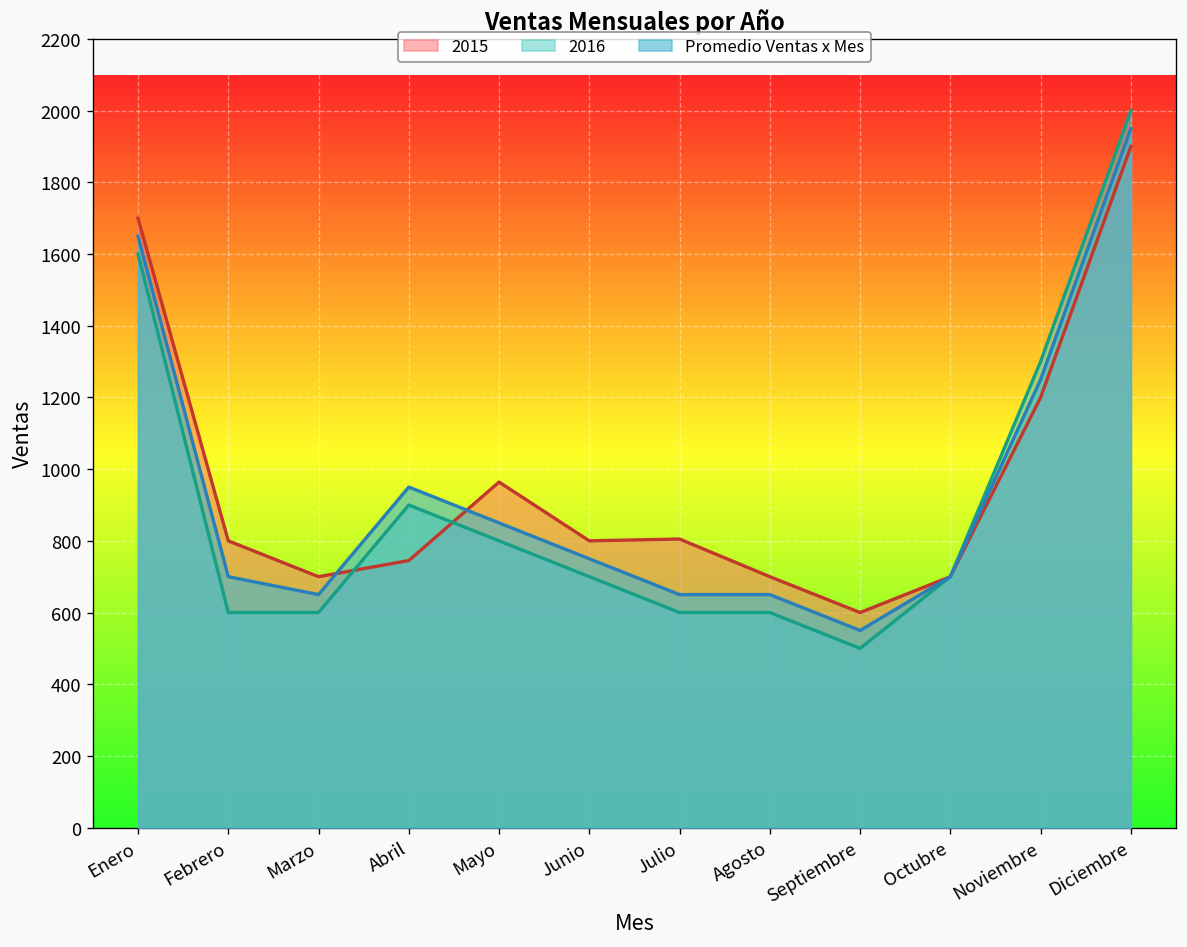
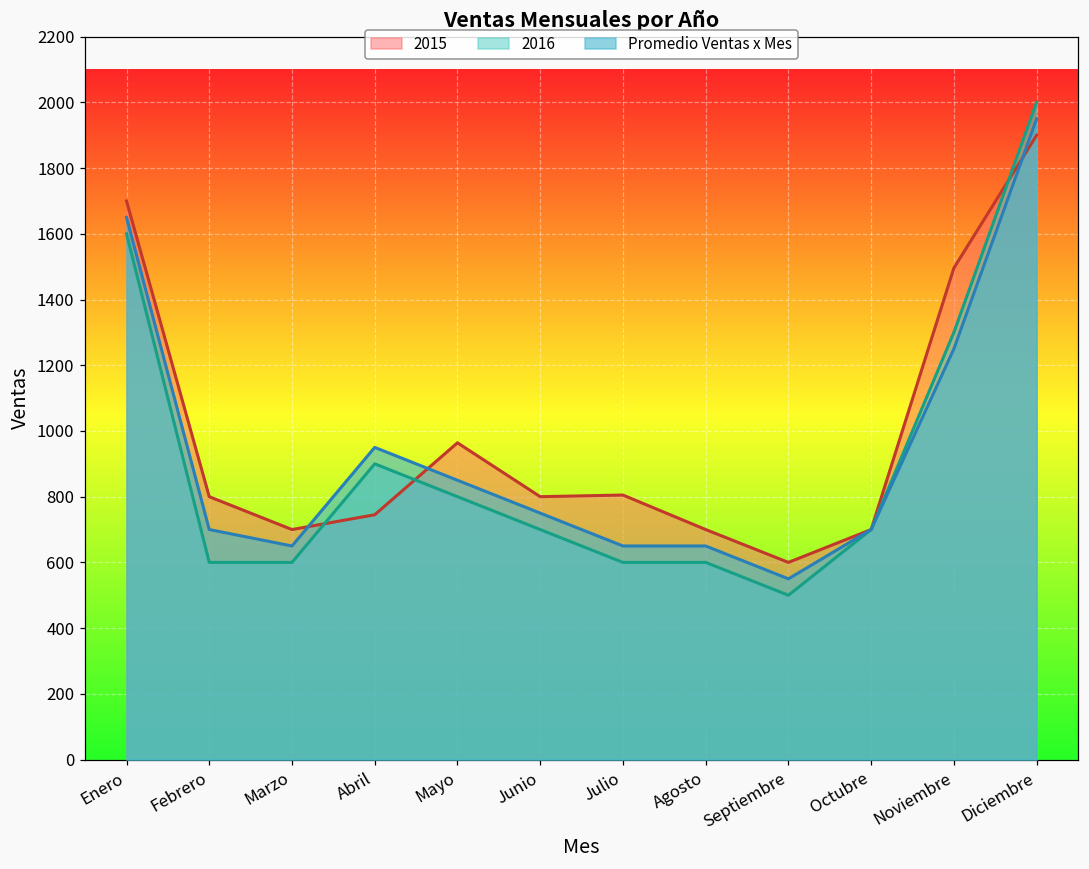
  {
    "2015": {
      "Enero": 1700,
      "Febrero": 800,
      "Marzo": 700,
      "Abril": 750,
      "Mayo": 960,
      "Junio": 800,
      "Julio": 810,
      "Agosto": 700,
      "Septiembre": 600,
-     "Noviembre": 1200,
+     "Noviembre": 1500,
      "Diciembre": 1900
    }
  }
